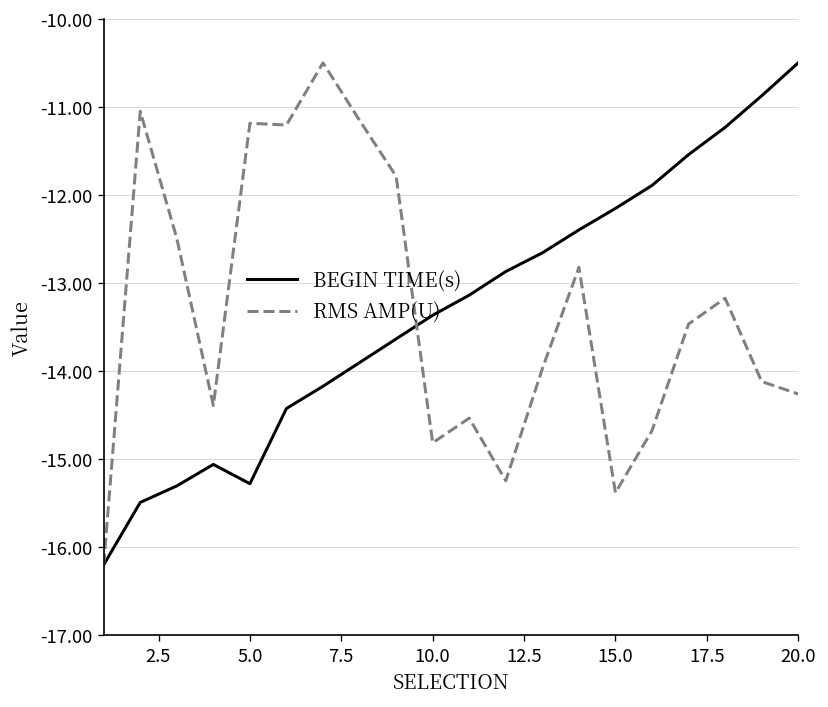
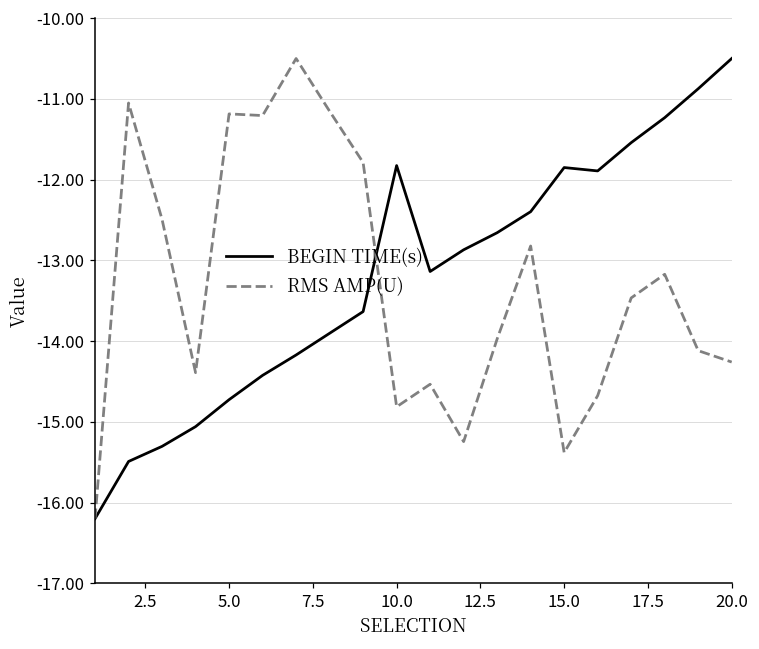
  {
    "BEGIN TIME(s)": {
-     "5.0": -15.3,
-     "10.0": -13.4,
-     "15.0": -12.2,
+     "5.0": -14.7,
+     "10.0": -11.8,
+     "15.0": -11.9,
      "20.0": -10.5
    },
    "RMS AMP(U)": {
      "5.0": -11.2,
      "10.0": -14.8,
      "15.0": -15.4,
      "20.0": -14.3
    }
  }
